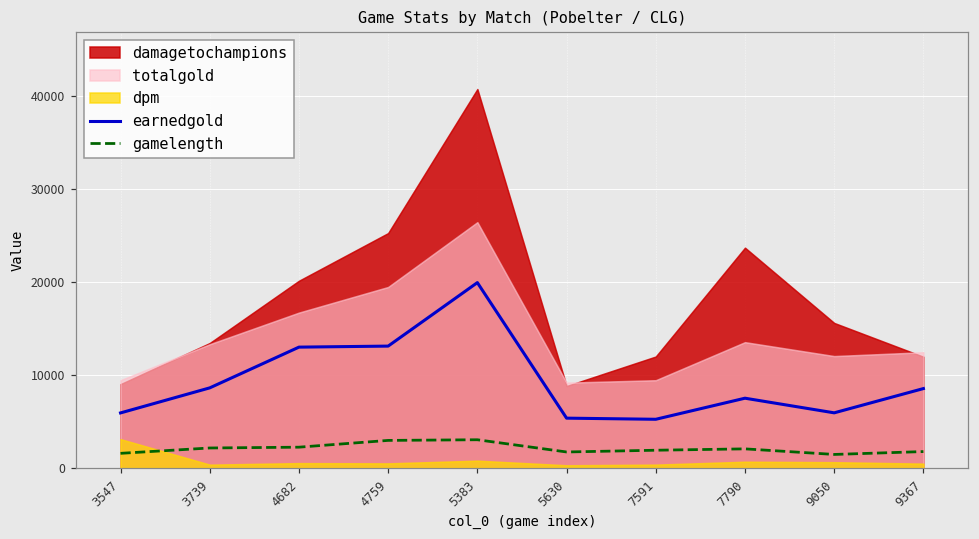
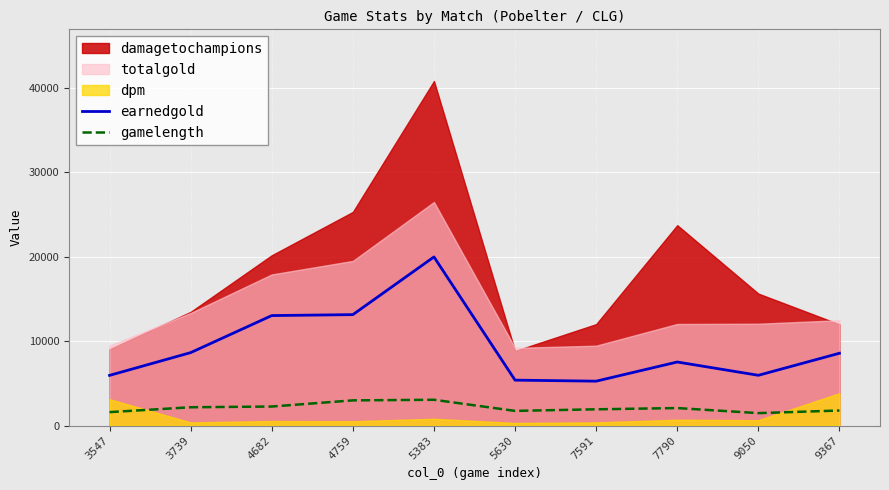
  {
    "earnedgold": {
      "3547": 6000,
      "3739": 9000,
      "4682": 13000,
      "4759": 13000,
      "5383": 20000,
      "5630": 5000,
      "7591": 5000,
      "7790": 8000,
      "9050": 6000,
      "9367": 9000
    },
    "damagetochampions": {
      "3547": 9000,
      "4682": 20000,
      "4759": 25000,
      "5383": 41000,
      "5630": 9000,
      "7591": 12000,
      "7790": 24000,
      "9050": 16000,
      "9367": 12000
    },
    "gamelength": {
      "3547": 2000,
      "3739": 2000,
      "4682": 2000,
      "4759": 3000,
      "5383": 3000,
      "5630": 2000,
      "7591": 2000,
      "7790": 2000,
      "9050": 1000,
      "9367": 2000
    },
    "totalgold": {
      "3547": 9000,
-     "4682": 17000,
+     "4682": 18000,
      "4759": 19000,
      "5383": 26000,
      "5630": 9000,
      "7591": 9000,
-     "7790": 14000,
+     "7790": 12000,
      "9050": 12000,
      "9367": 12000
    },
    "dpm": {
      "3547": 3000,
      "3739": 0,
      "4682": 1000,
      "4759": 1000,
      "5383": 1000,
      "5630": 0,
      "7591": 0,
      "7790": 1000,
      "9050": 1000,
-     "9367": 0
+     "9367": 4000
    }
  }
